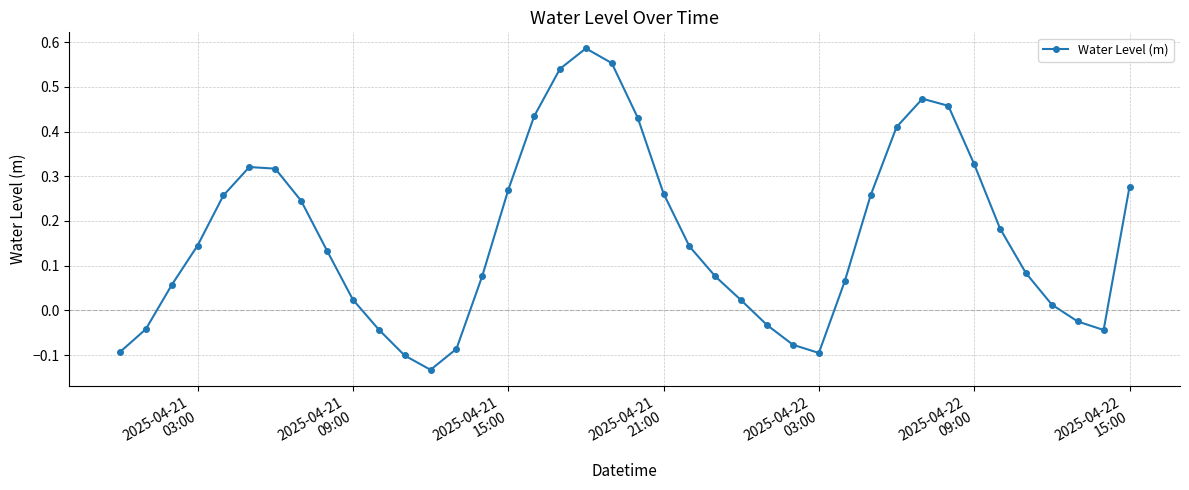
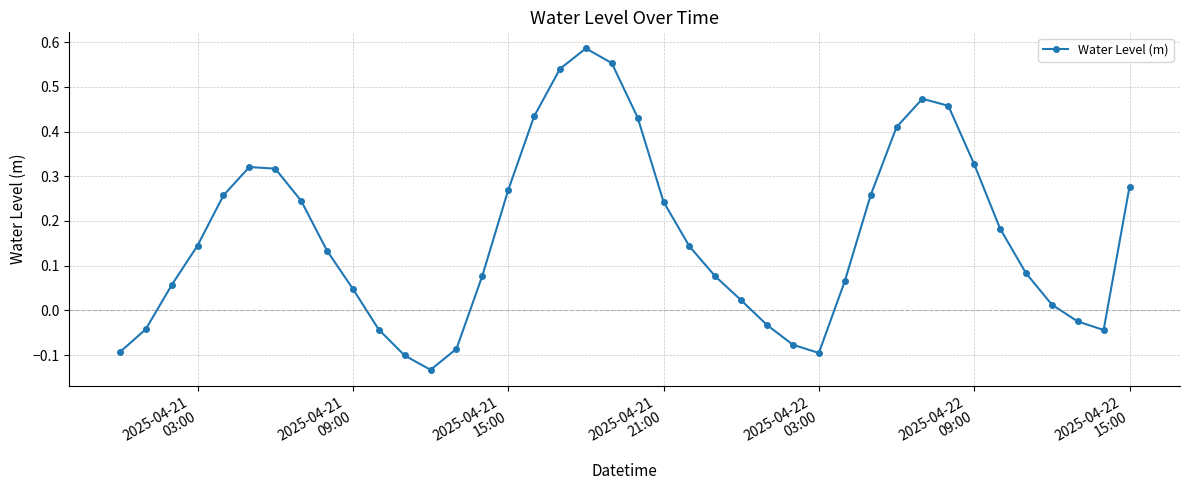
  {
    "2025-04-21 03:00": 0.14,
-   "2025-04-21 09:00": 0.02,
+   "2025-04-21 09:00": 0.05,
    "2025-04-21 15:00": 0.27,
-   "2025-04-21 21:00": 0.26,
+   "2025-04-21 21:00": 0.24,
    "2025-04-22 03:00": -0.10,
    "2025-04-22 09:00": 0.33,
    "2025-04-22 15:00": 0.28
  }
